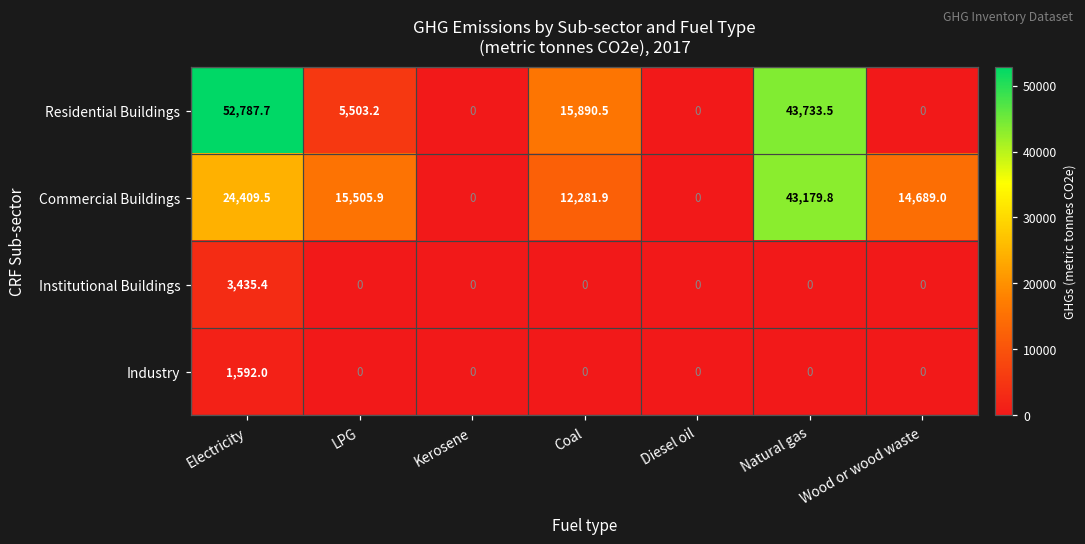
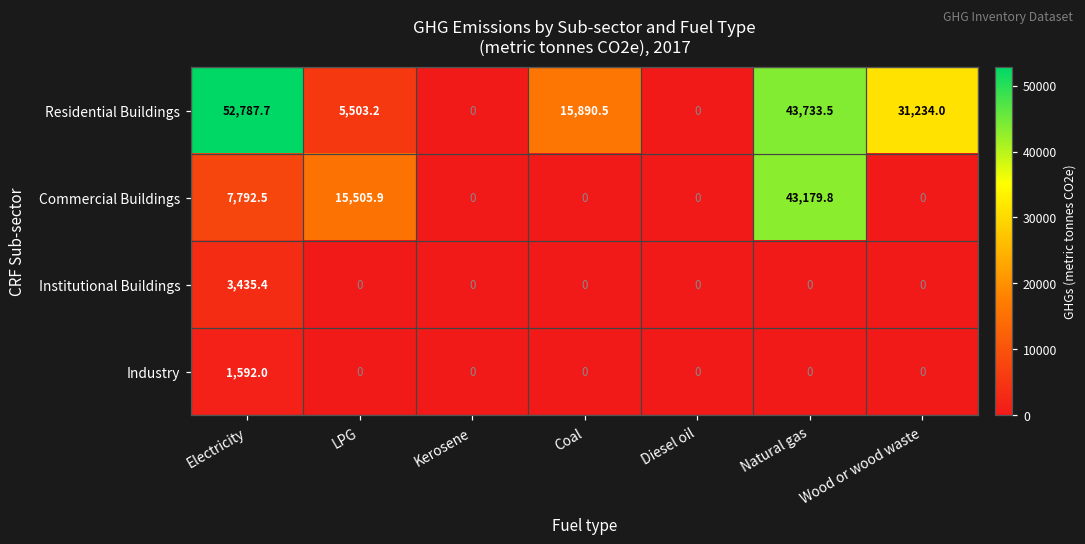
  {
    "Residential Buildings": {
      "Electricity": "52,787.7",
      "LPG": "5,503.2",
      "Kerosene": "0",
      "Coal": "15,890.5",
      "Diesel oil": "0",
      "Natural gas": "43,733.5",
-     "Wood or wood waste": "0"
+     "Wood or wood waste": "31,234.0"
    },
    "Commercial Buildings": {
-     "Electricity": "24,409.5",
+     "Electricity": "7,792.5",
      "LPG": "15,505.9",
      "Kerosene": "0",
-     "Coal": "12,281.9",
+     "Coal": "0",
      "Diesel oil": "0",
      "Natural gas": "43,179.8",
-     "Wood or wood waste": "14,689.0"
+     "Wood or wood waste": "0"
    },
    "Institutional Buildings": {
      "Electricity": "3,435.4",
      "LPG": "0",
      "Kerosene": "0",
      "Coal": "0",
      "Diesel oil": "0",
      "Natural gas": "0",
      "Wood or wood waste": "0"
    },
    "Industry": {
      "Electricity": "1,592.0",
      "LPG": "0",
      "Kerosene": "0",
      "Coal": "0",
      "Diesel oil": "0",
      "Natural gas": "0",
      "Wood or wood waste": "0"
    }
  }
